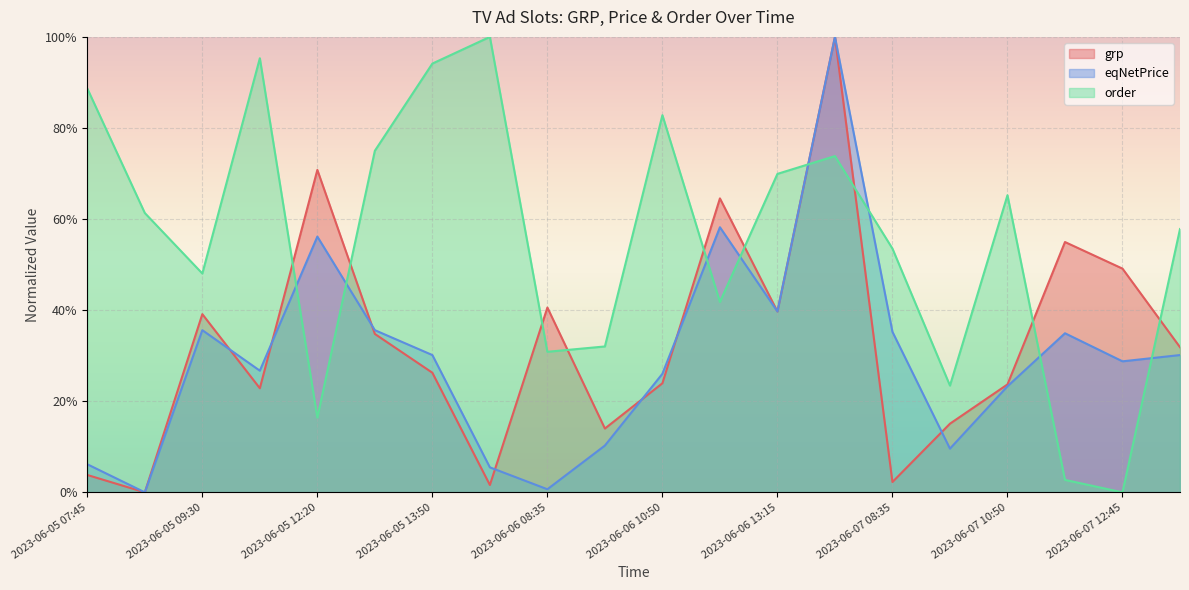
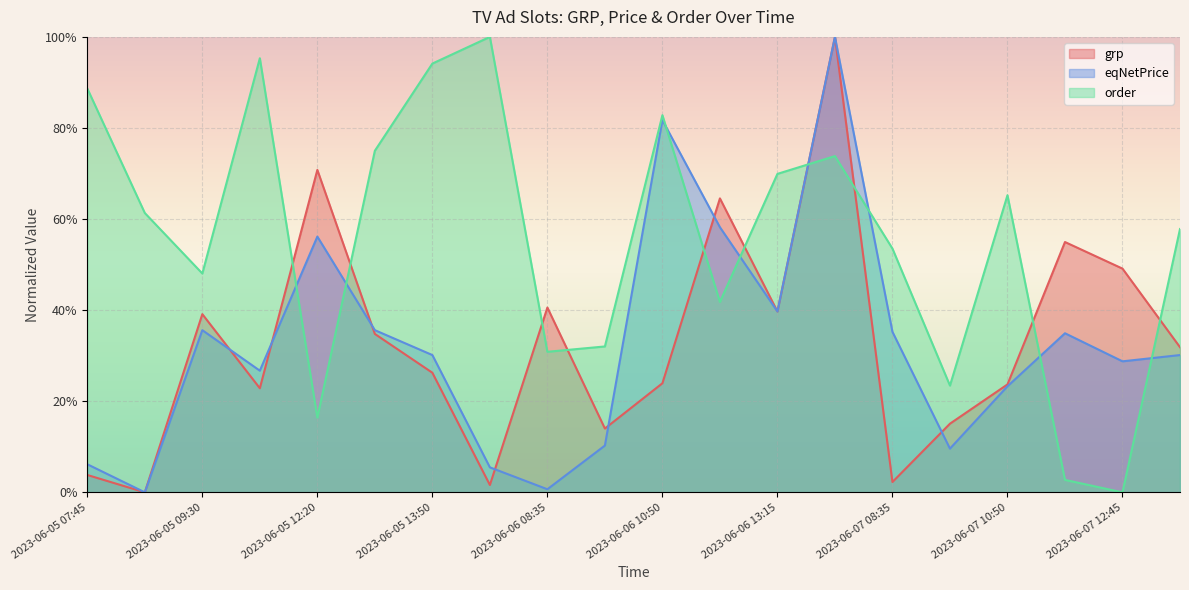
  {
    "grp": {
      "2023-06-05 07:45": "4%",
      "2023-06-05 09:30": "39%",
      "2023-06-05 12:20": "71%",
      "2023-06-05 13:50": "26%",
      "2023-06-06 08:35": "41%",
      "2023-06-06 10:50": "24%",
      "2023-06-07 08:35": "2%",
      "2023-06-07 12:45": "49%"
    },
    "eqNetPrice": {
      "2023-06-05 07:45": "6%",
      "2023-06-05 09:30": "36%",
      "2023-06-05 12:20": "56%",
      "2023-06-05 13:50": "30%",
      "2023-06-06 08:35": "1%",
-     "2023-06-06 10:50": "26%",
+     "2023-06-06 10:50": "82%",
      "2023-06-07 08:35": "35%",
      "2023-06-07 12:45": "29%"
    },
    "order": {
      "2023-06-05 07:45": "89%",
      "2023-06-05 09:30": "48%",
      "2023-06-05 12:20": "16%",
      "2023-06-05 13:50": "94%",
      "2023-06-06 08:35": "31%",
      "2023-06-06 10:50": "83%",
      "2023-06-06 13:15": "70%",
      "2023-06-07 08:35": "54%",
      "2023-06-07 10:50": "65%",
      "2023-06-07 12:45": "0%"
    }
  }
